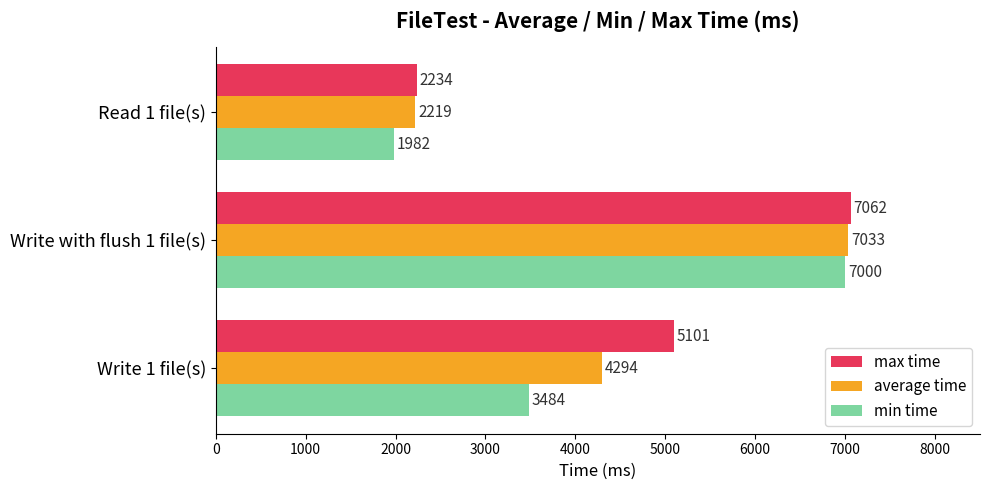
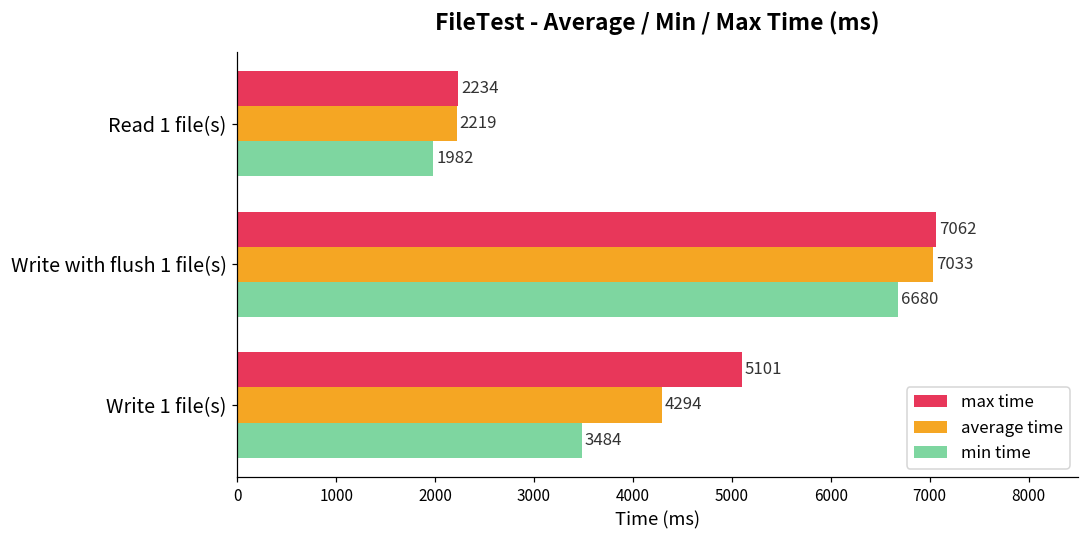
  {
    "max time": {
      "Read 1 file(s)": 2234,
      "Write with flush 1 file(s)": 7062,
      "Write 1 file(s)": 5101
    },
    "average time": {
      "Read 1 file(s)": 2219,
      "Write with flush 1 file(s)": 7033,
      "Write 1 file(s)": 4294
    },
    "min time": {
      "Read 1 file(s)": 1982,
-     "Write with flush 1 file(s)": 7000,
+     "Write with flush 1 file(s)": 6680,
      "Write 1 file(s)": 3484
    }
  }
